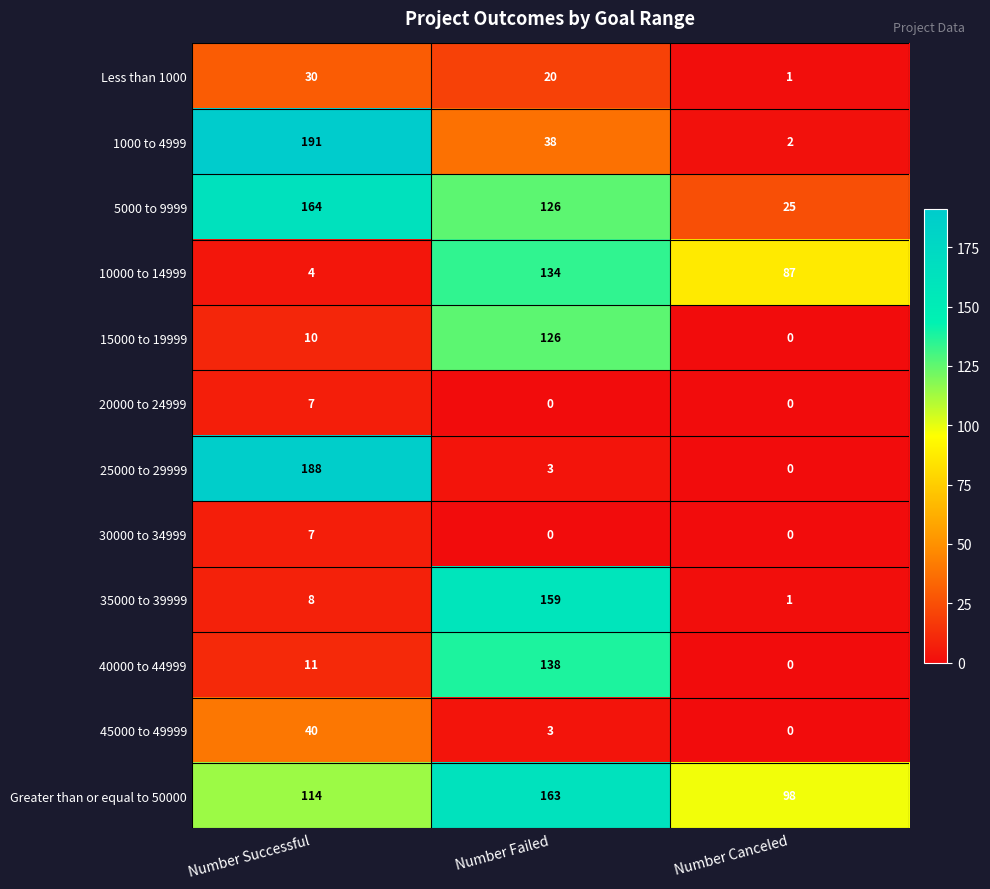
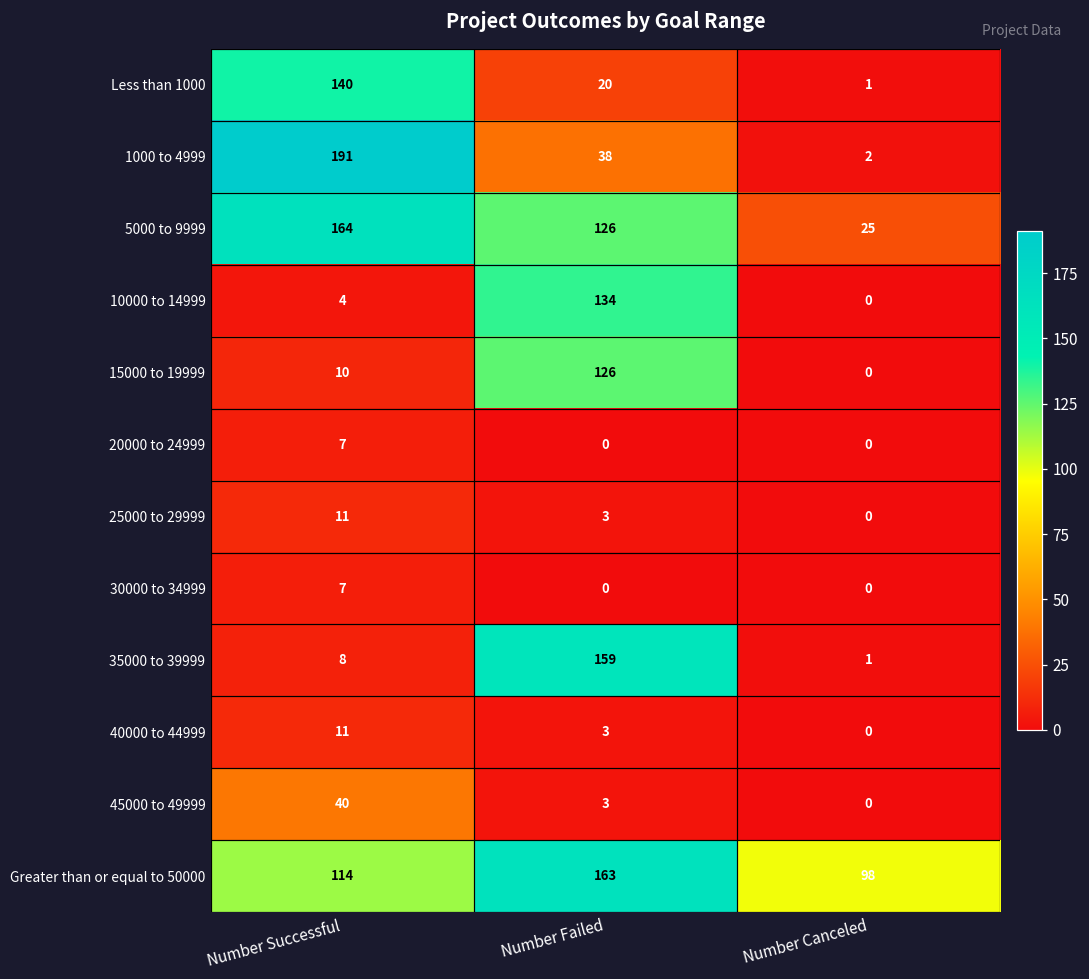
  {
    "Less than 1000": {
-     "Number Successful": 30,
+     "Number Successful": 140,
      "Number Failed": 20,
      "Number Canceled": 1
    },
    "1000 to 4999": {
      "Number Successful": 191,
      "Number Failed": 38,
      "Number Canceled": 2
    },
    "5000 to 9999": {
      "Number Successful": 164,
      "Number Failed": 126,
      "Number Canceled": 25
    },
    "10000 to 14999": {
      "Number Successful": 4,
      "Number Failed": 134,
-     "Number Canceled": 87
+     "Number Canceled": 0
    },
    "15000 to 19999": {
      "Number Successful": 10,
      "Number Failed": 126,
      "Number Canceled": 0
    },
    "20000 to 24999": {
      "Number Successful": 7,
      "Number Failed": 0,
      "Number Canceled": 0
    },
    "25000 to 29999": {
-     "Number Successful": 188,
+     "Number Successful": 11,
      "Number Failed": 3,
      "Number Canceled": 0
    },
    "30000 to 34999": {
      "Number Successful": 7,
      "Number Failed": 0,
      "Number Canceled": 0
    },
    "35000 to 39999": {
      "Number Successful": 8,
      "Number Failed": 159,
      "Number Canceled": 1
    },
    "40000 to 44999": {
      "Number Successful": 11,
-     "Number Failed": 138,
+     "Number Failed": 3,
      "Number Canceled": 0
    },
    "45000 to 49999": {
      "Number Successful": 40,
      "Number Failed": 3,
      "Number Canceled": 0
    },
    "Greater than or equal to 50000": {
      "Number Successful": 114,
      "Number Failed": 163,
      "Number Canceled": 98
    }
  }
